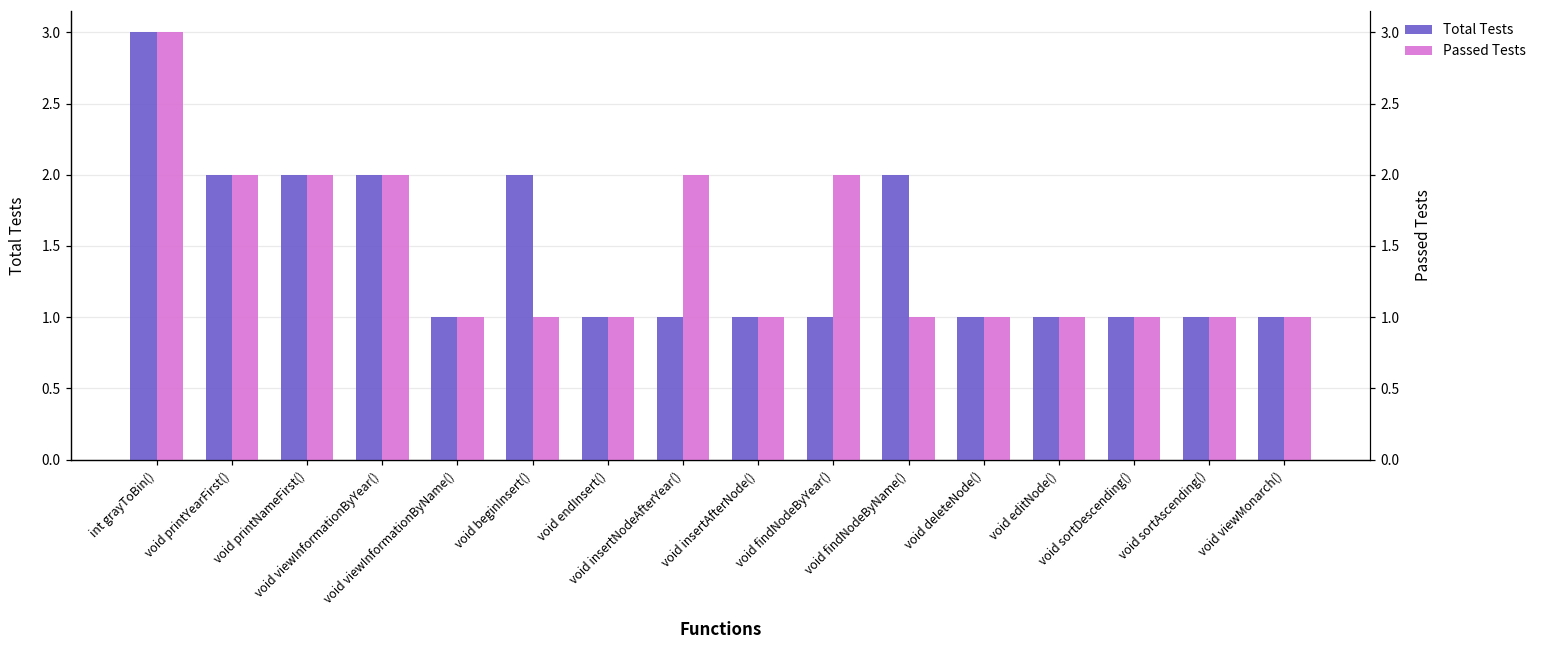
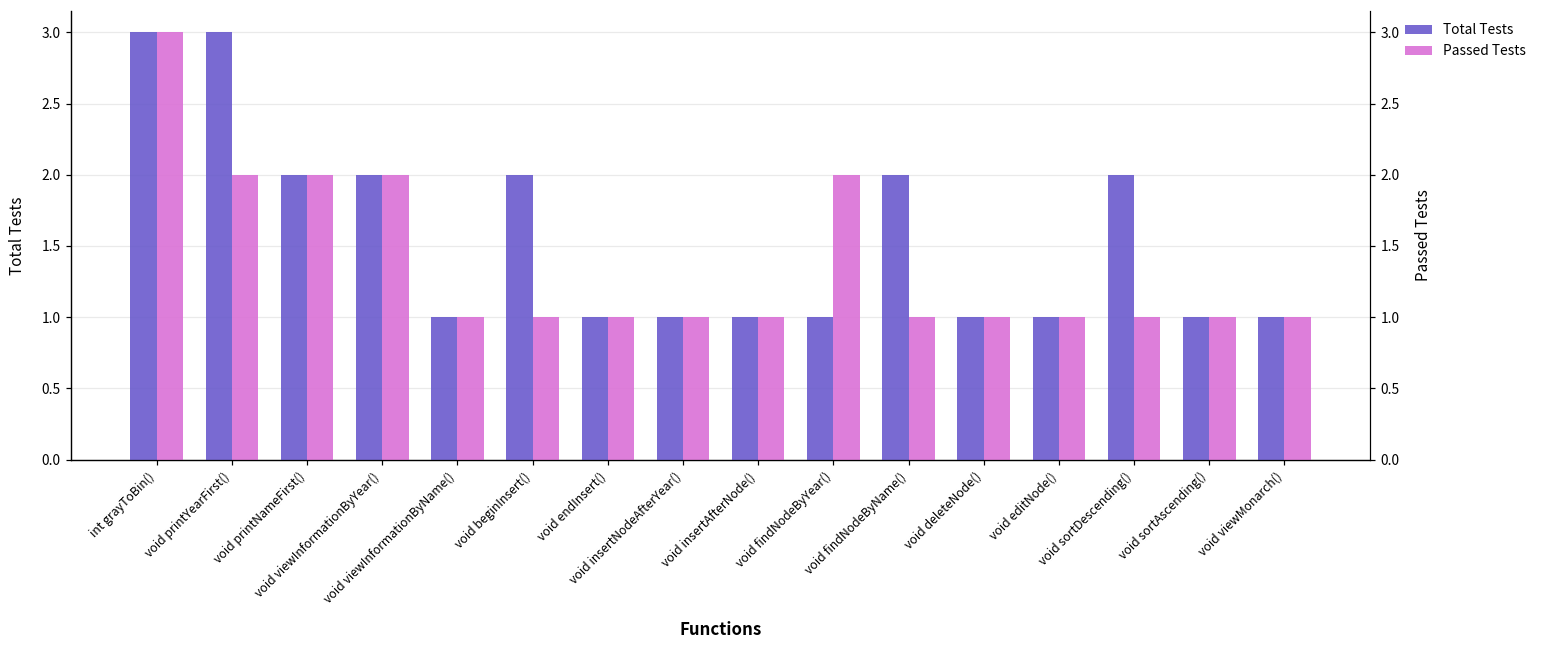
  {
    "Total Tests": {
      "int grayToBin()": 3,
-     "void printYearFirst()": 2,
+     "void printYearFirst()": 3,
      "void printNameFirst()": 2,
      "void viewInformationByYear()": 2,
      "void viewInformationByName()": 1,
      "void beginInsert()": 2,
      "void endInsert()": 1,
      "void insertNodeAfterYear()": 1,
      "void insertAfterNode()": 1,
      "void findNodeByYear()": 1,
      "void findNodeByName()": 2,
      "void deleteNode()": 1,
      "void editNode()": 1,
-     "void sortDescending()": 1,
+     "void sortDescending()": 2,
      "void sortAscending()": 1,
      "void viewMonarch()": 1
    },
    "Passed Tests": {
      "int grayToBin()": 3,
      "void printYearFirst()": 2,
      "void printNameFirst()": 2,
      "void viewInformationByYear()": 2,
      "void viewInformationByName()": 1,
      "void beginInsert()": 1,
      "void endInsert()": 1,
-     "void insertNodeAfterYear()": 2,
+     "void insertNodeAfterYear()": 1,
      "void insertAfterNode()": 1,
      "void findNodeByYear()": 2,
      "void findNodeByName()": 1,
      "void deleteNode()": 1,
      "void editNode()": 1,
      "void sortDescending()": 1,
      "void sortAscending()": 1,
      "void viewMonarch()": 1
    }
  }
